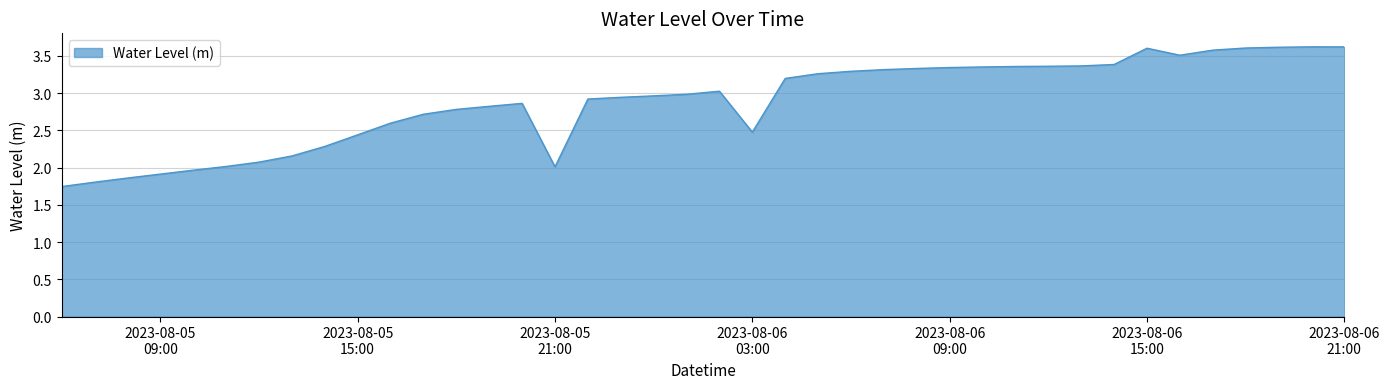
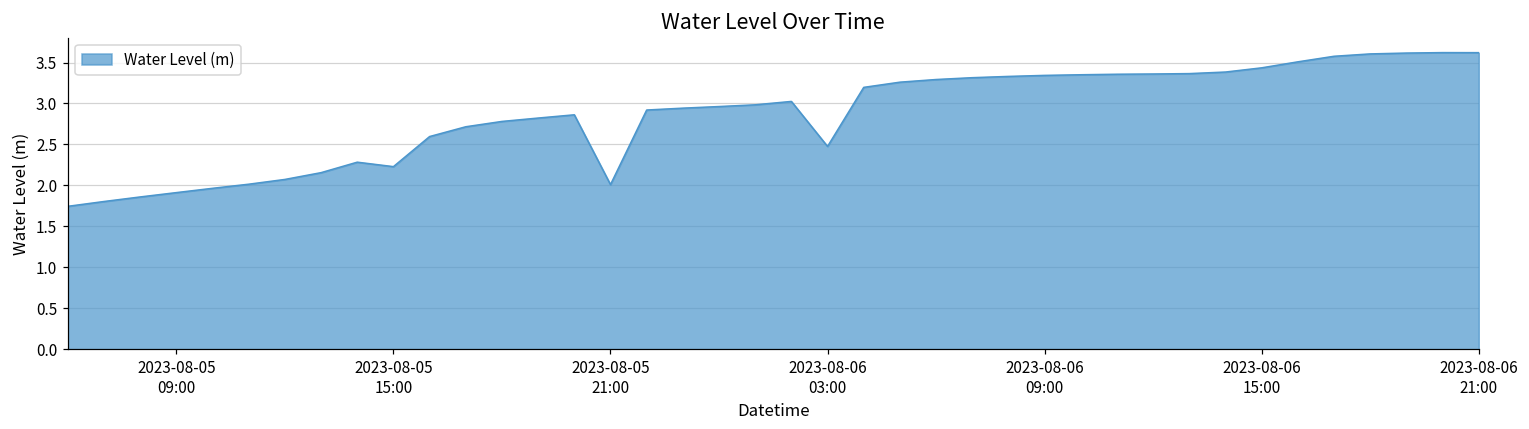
  {
    "2023-08-05 09:00": 1.9,
-   "2023-08-05 15:00": 2.4,
+   "2023-08-05 15:00": 2.2,
    "2023-08-05 21:00": 2.0,
    "2023-08-06 03:00": 2.5,
    "2023-08-06 09:00": 3.3,
-   "2023-08-06 15:00": 3.6,
+   "2023-08-06 15:00": 3.4,
    "2023-08-06 21:00": 3.6
  }
